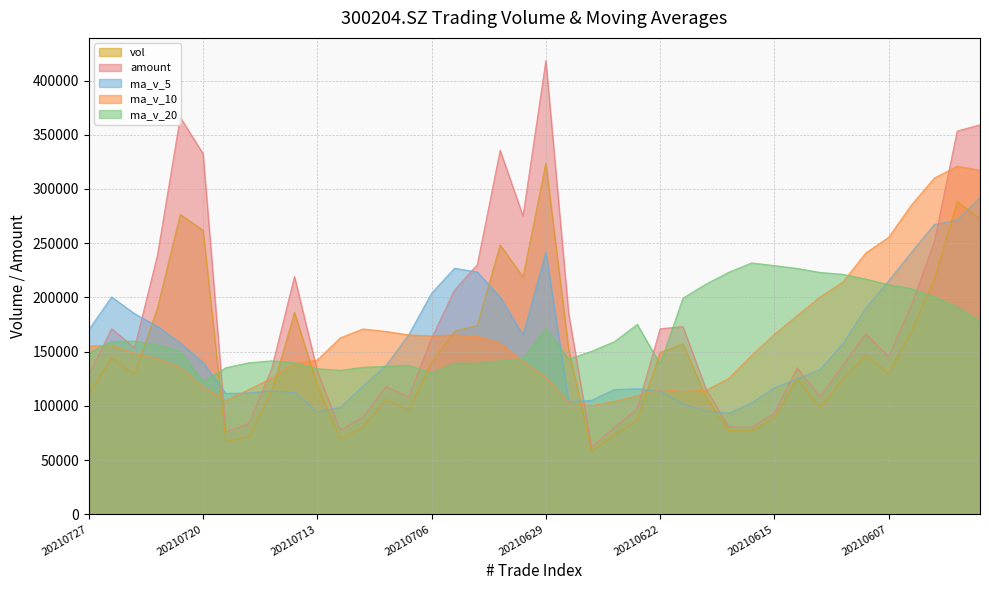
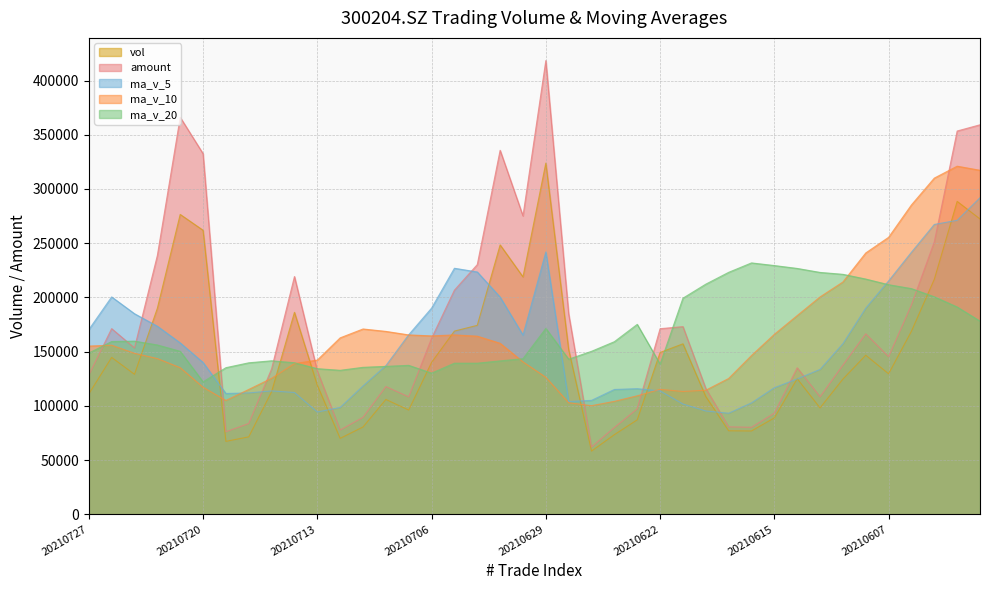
  {
    "ma_v_5": {
      "20210727": 170000,
      "20210720": 140000,
      "20210713": 94000,
-     "20210706": 204000,
+     "20210706": 190000,
      "20210629": 242000,
      "20210615": 117000,
      "20210607": 215000
    },
    "ma_v_20": {
      "20210727": 149000,
      "20210720": 122000,
      "20210706": 130000,
      "20210629": 171000,
      "20210622": 138000,
      "20210615": 229000,
      "20210607": 212000
    }
  }
